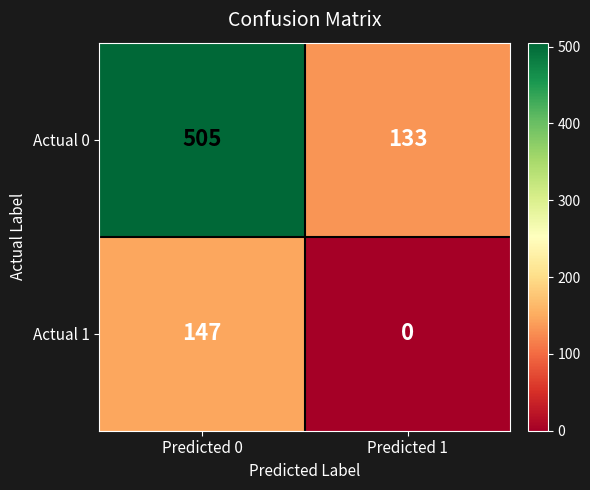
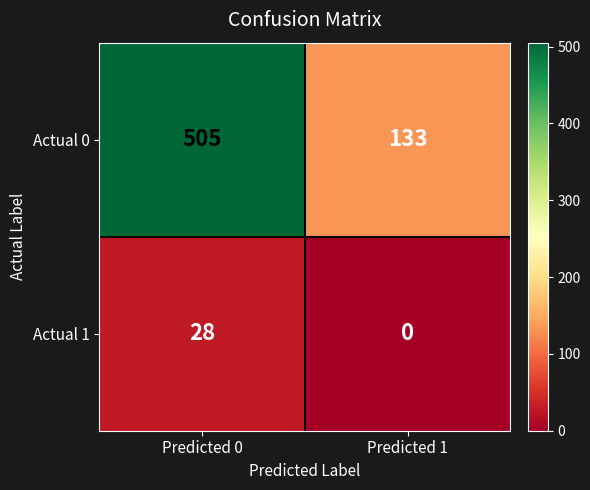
  {
    "Actual 0": {
      "Predicted 0": 505,
      "Predicted 1": 133
    },
    "Actual 1": {
-     "Predicted 0": 147,
+     "Predicted 0": 28,
      "Predicted 1": 0
    }
  }
